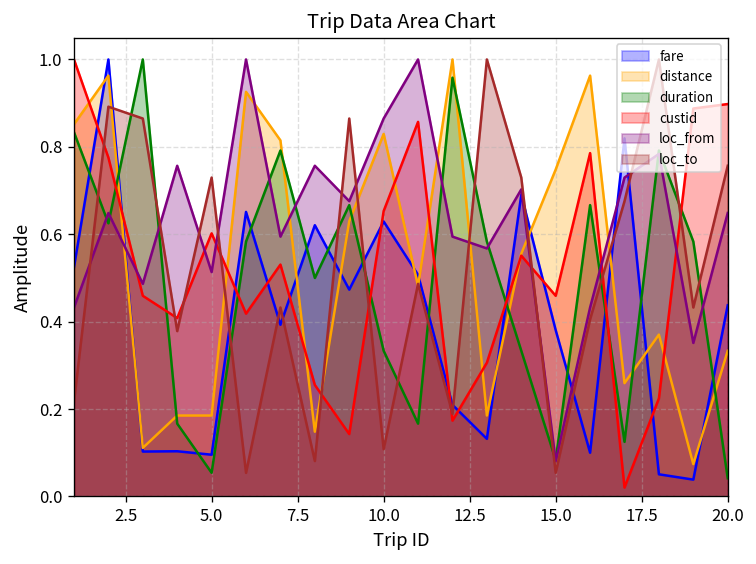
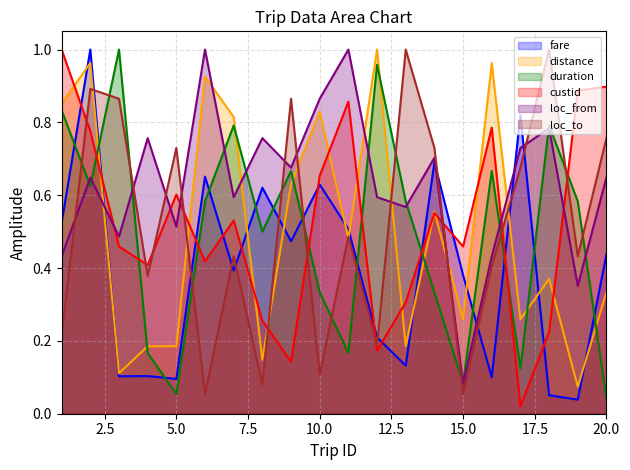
  {
    "fare": {
      "5.0": 0.10,
      "10.0": 0.63,
      "15.0": 0.38,
      "20.0": 0.44
    },
    "distance": {
      "5.0": 0.19,
      "10.0": 0.83,
-     "15.0": 0.75,
+     "15.0": 0.26,
      "20.0": 0.33
    },
    "duration": {
      "5.0": 0.05,
      "10.0": 0.33,
      "20.0": 0.04
    }
  }
